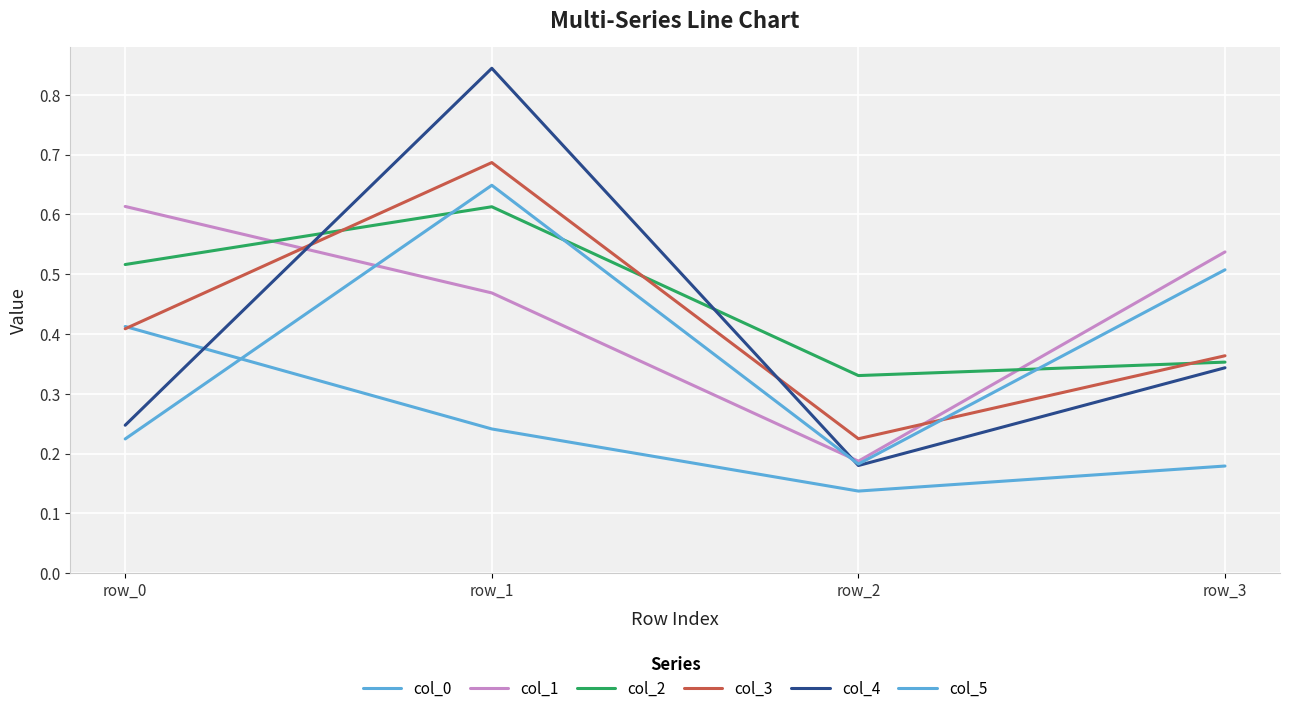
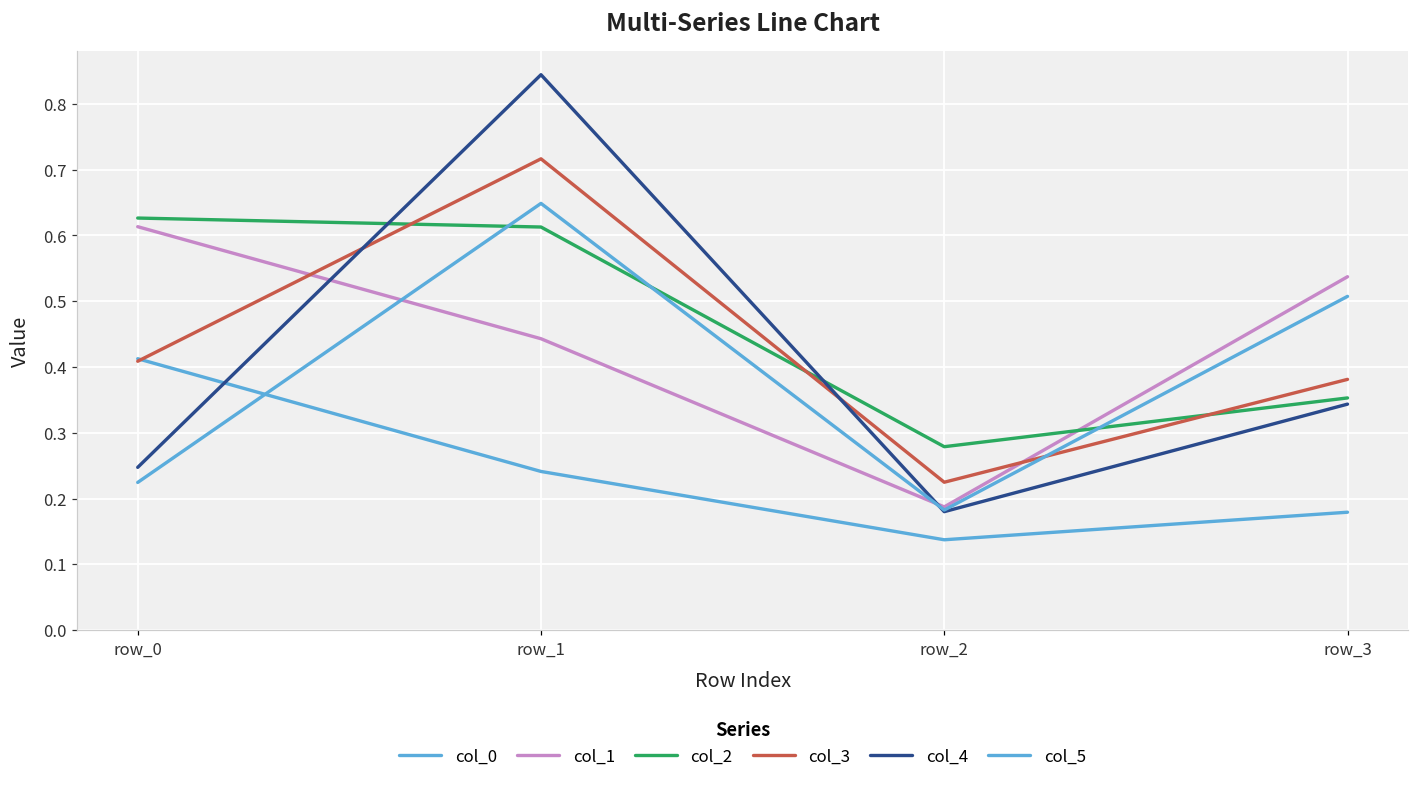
  {
    "col_1": {
      "row_0": 0.61,
-     "row_1": 0.47,
+     "row_1": 0.44,
      "row_2": 0.19,
      "row_3": 0.54
    },
    "col_2": {
-     "row_0": 0.52,
+     "row_0": 0.63,
      "row_1": 0.61,
-     "row_2": 0.33,
+     "row_2": 0.28,
      "row_3": 0.35
    },
    "col_3": {
-     "row_1": 0.69,
+     "row_1": 0.72,
      "row_2": 0.22,
-     "row_3": 0.36
+     "row_3": 0.38
    },
    "col_4": {
      "row_0": 0.25,
      "row_1": 0.84,
      "row_3": 0.34
    }
  }
